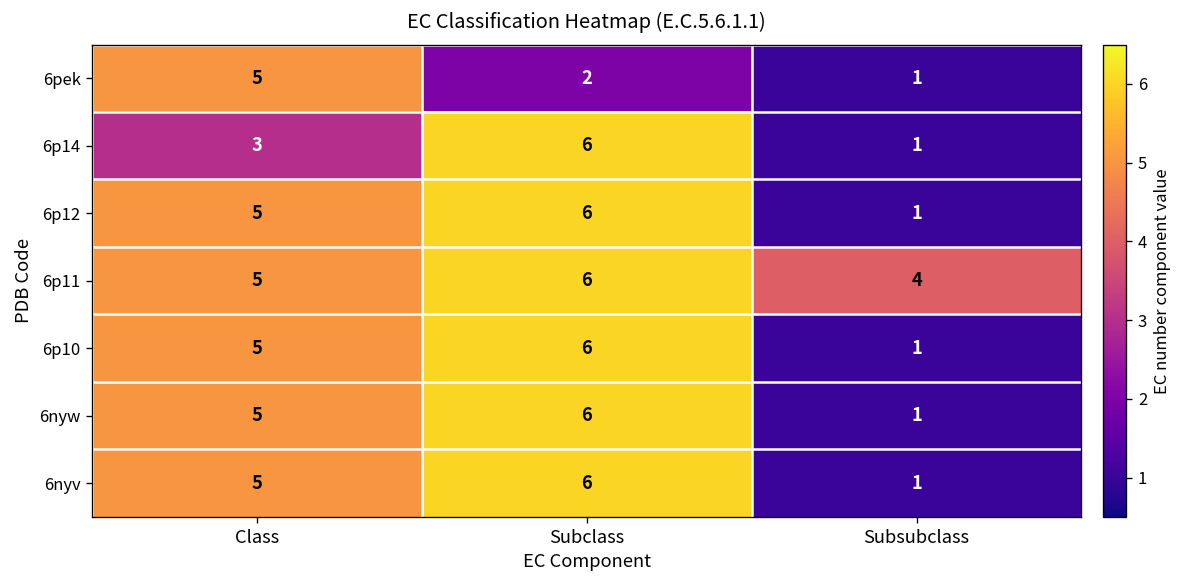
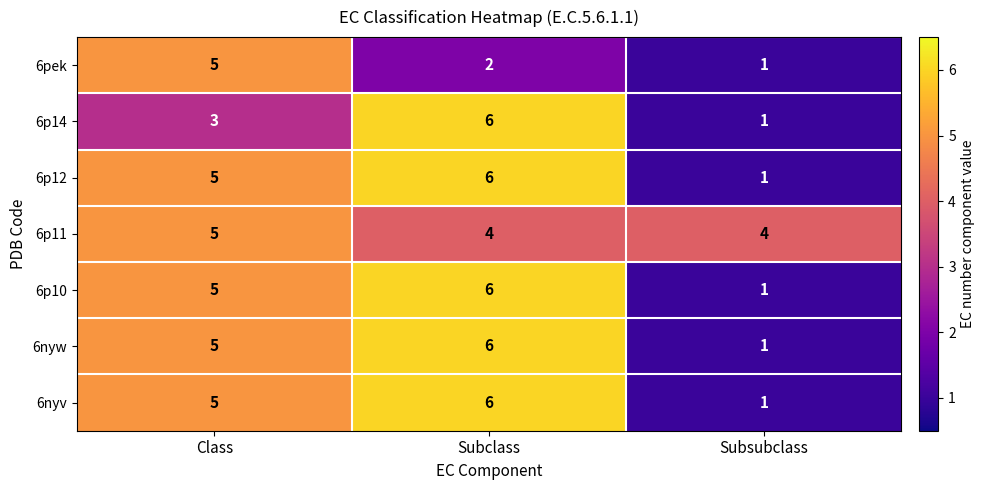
  {
    "6pek": {
      "Class": 5,
      "Subclass": 2,
      "Subsubclass": 1
    },
    "6p14": {
      "Class": 3,
      "Subclass": 6,
      "Subsubclass": 1
    },
    "6p12": {
      "Class": 5,
      "Subclass": 6,
      "Subsubclass": 1
    },
    "6p11": {
      "Class": 5,
-     "Subclass": 6,
+     "Subclass": 4,
      "Subsubclass": 4
    },
    "6p10": {
      "Class": 5,
      "Subclass": 6,
      "Subsubclass": 1
    },
    "6nyw": {
      "Class": 5,
      "Subclass": 6,
      "Subsubclass": 1
    },
    "6nyv": {
      "Class": 5,
      "Subclass": 6,
      "Subsubclass": 1
    }
  }
